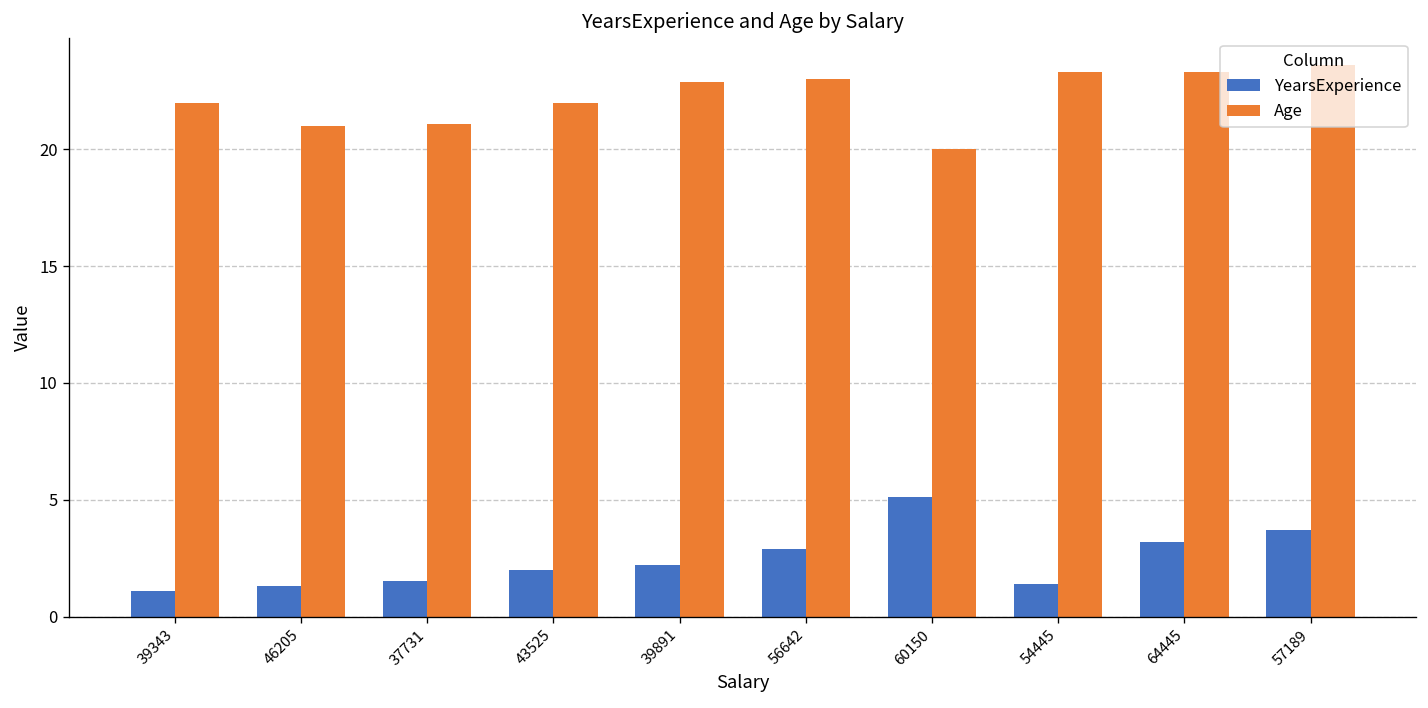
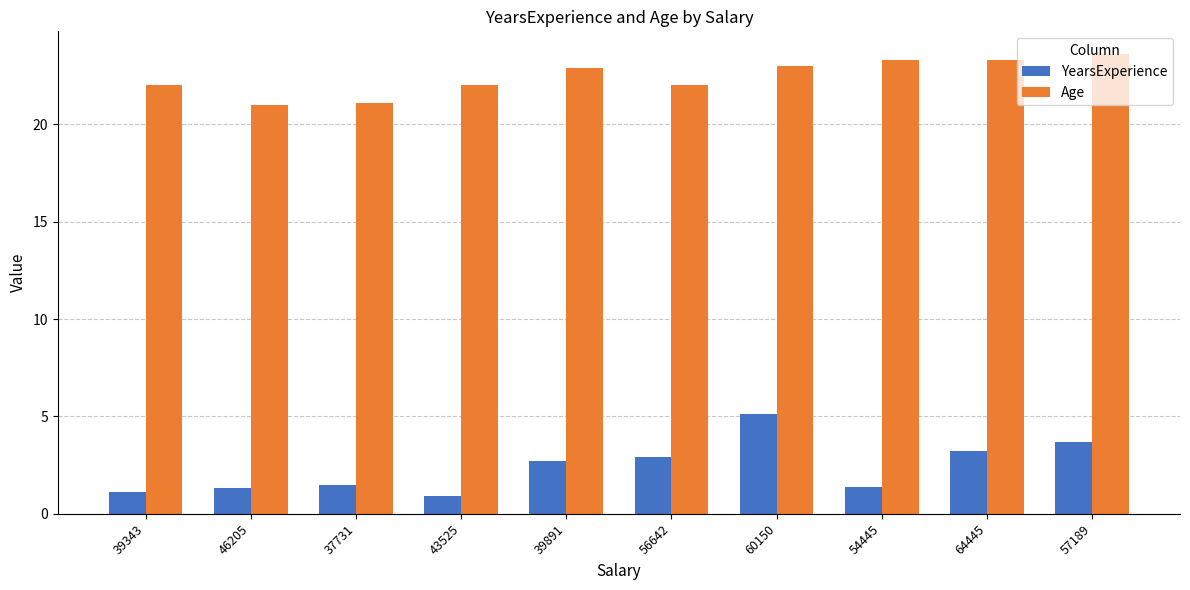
  {
    "YearsExperience": {
      "39343": 1.1,
      "46205": 1.3,
      "37731": 1.5,
-     "43525": 2.0,
-     "39891": 2.2,
+     "43525": 0.9,
+     "39891": 2.7,
      "56642": 2.9,
      "60150": 5.1,
      "54445": 1.4,
      "64445": 3.2,
      "57189": 3.7
    },
    "Age": {
      "39343": 22,
      "46205": 21,
      "37731": 21,
      "43525": 22,
      "39891": 23,
-     "56642": 23,
-     "60150": 20,
+     "56642": 22,
+     "60150": 23,
      "54445": 23.3,
      "64445": 23.3
    }
  }
